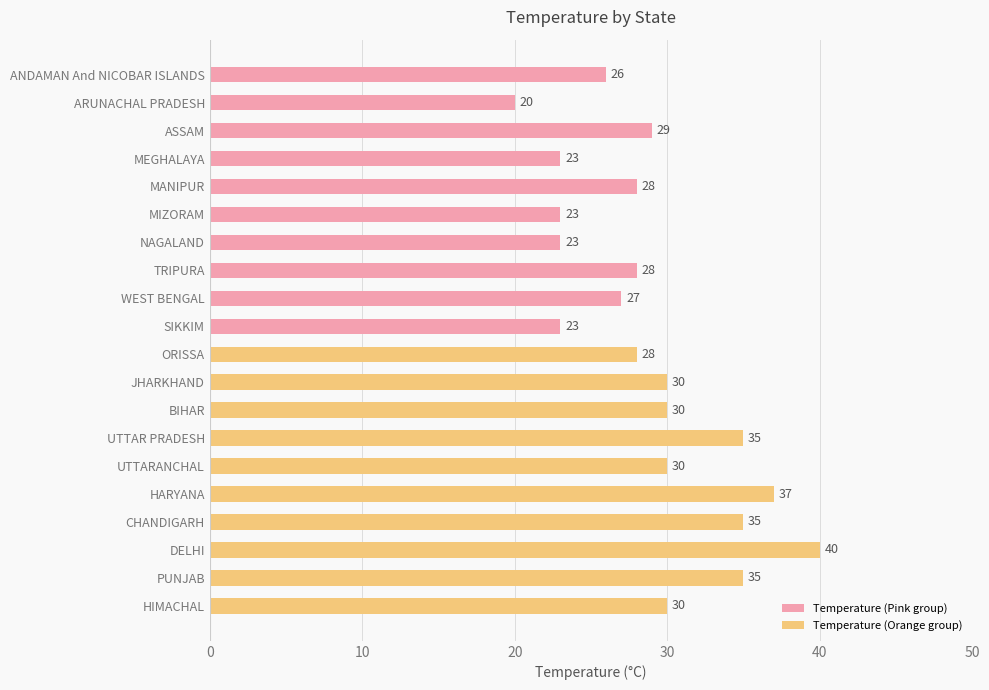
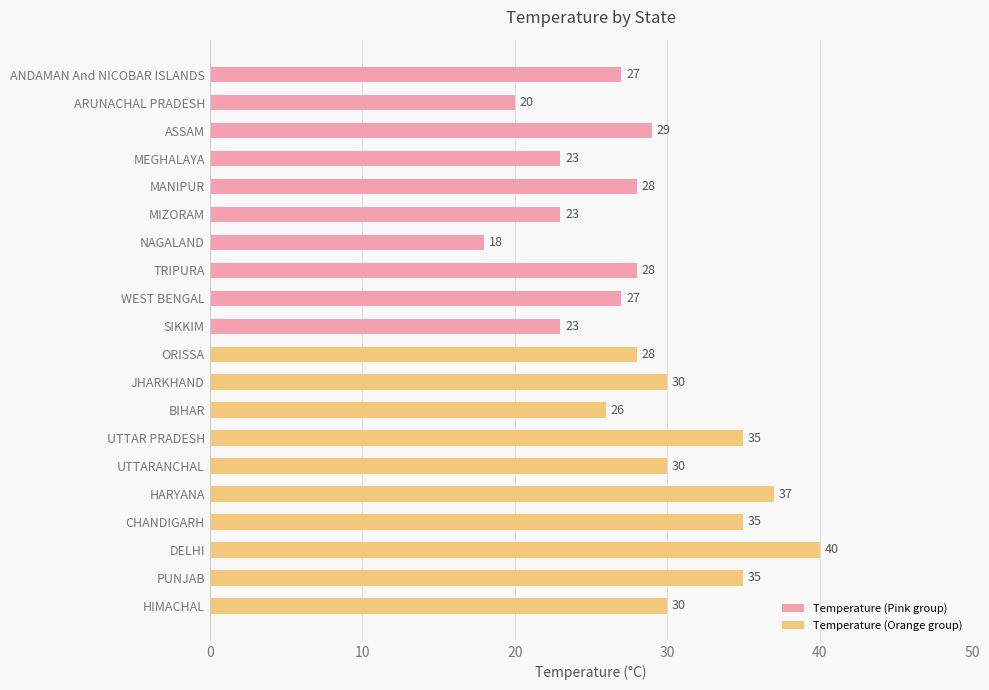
  {
-   "ANDAMAN And NICOBAR ISLANDS": 26,
+   "ANDAMAN And NICOBAR ISLANDS": 27,
    "ARUNACHAL PRADESH": 20,
    "ASSAM": 29,
    "MEGHALAYA": 23,
    "MANIPUR": 28,
    "MIZORAM": 23,
-   "NAGALAND": 23,
+   "NAGALAND": 18,
    "TRIPURA": 28,
    "WEST BENGAL": 27,
    "SIKKIM": 23,
    "ORISSA": 28,
    "JHARKHAND": 30,
-   "BIHAR": 30,
+   "BIHAR": 26,
    "UTTAR PRADESH": 35,
    "UTTARANCHAL": 30,
    "HARYANA": 37,
    "CHANDIGARH": 35,
    "DELHI": 40,
    "PUNJAB": 35,
    "HIMACHAL": 30
  }
